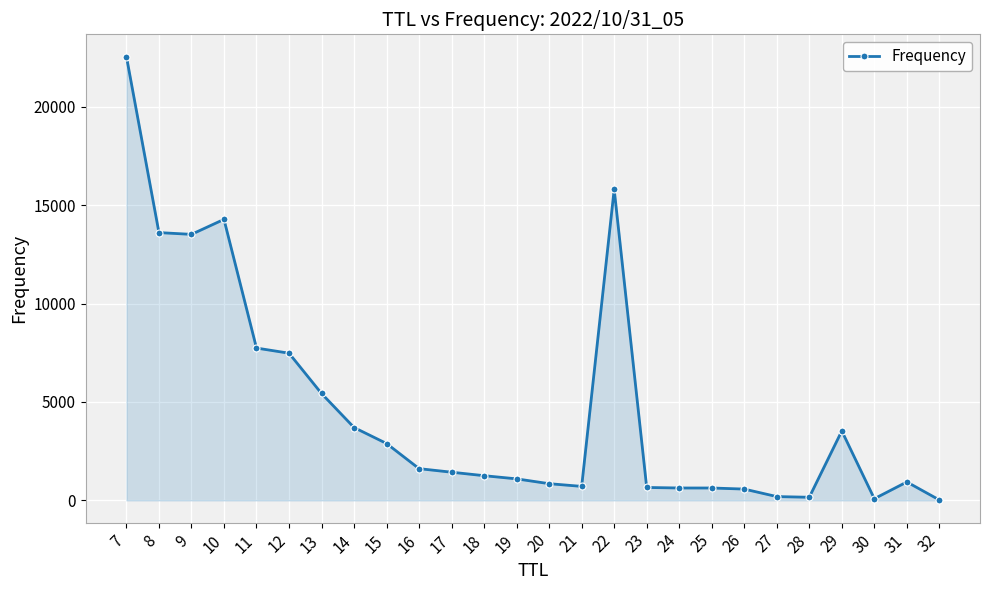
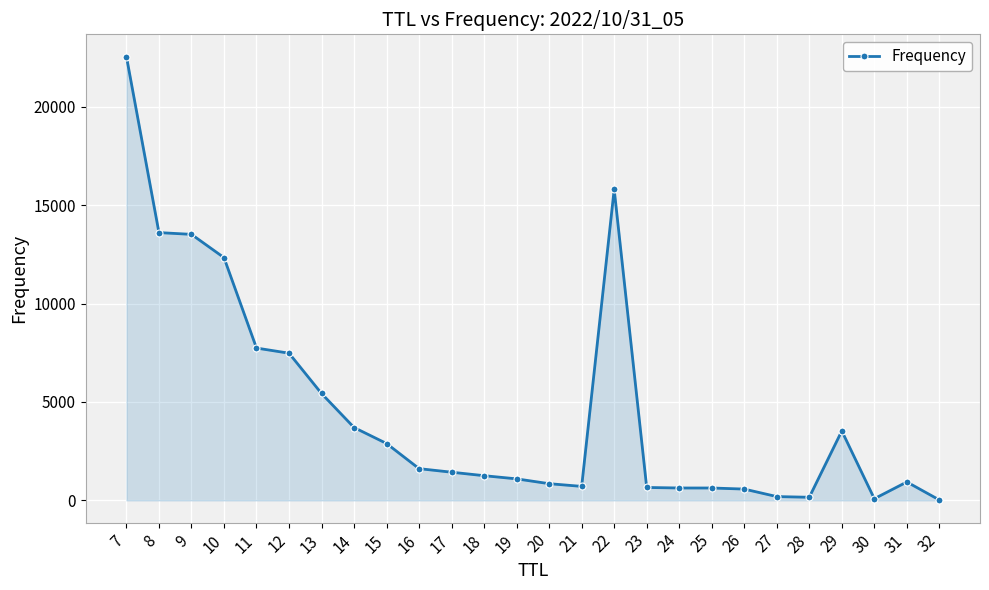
  {
    "7": 22500,
    "8": 13600,
    "9": 13500,
-   "10": 14300,
+   "10": 12300,
    "11": 7700,
    "12": 7500,
    "13": 5400,
    "14": 3700,
    "15": 2900,
    "16": 1600,
    "17": 1400,
    "18": 1300,
    "19": 1100,
    "20": 800,
    "21": 700,
    "22": 15800,
    "23": 700,
    "24": 600,
    "25": 600,
    "26": 600,
    "27": 200,
    "28": 200,
    "29": 3500,
    "30": 100,
    "31": 900,
    "32": 0
  }
